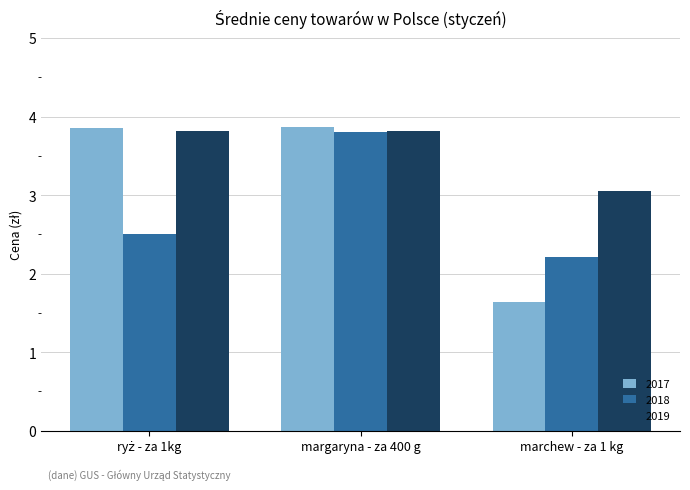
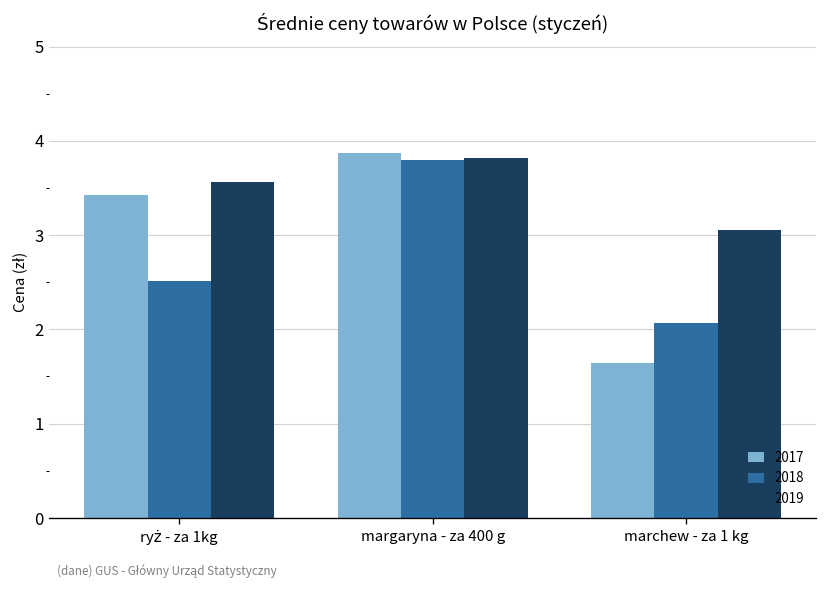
  {
    "2017": {
-     "ryż - za 1kg": 3.9,
+     "ryż - za 1kg": 3.4,
      "margaryna - za 400 g": 3.9,
      "marchew - za 1 kg": 1.6
    },
    "2018": {
      "ryż - za 1kg": 2.5,
      "margaryna - za 400 g": 3.8,
-     "marchew - za 1 kg": 2.2
+     "marchew - za 1 kg": 2.1
    },
    "2019": {
-     "ryż - za 1kg": 3.8,
+     "ryż - za 1kg": 3.6,
      "margaryna - za 400 g": 3.8,
      "marchew - za 1 kg": 3.1
    }
  }
